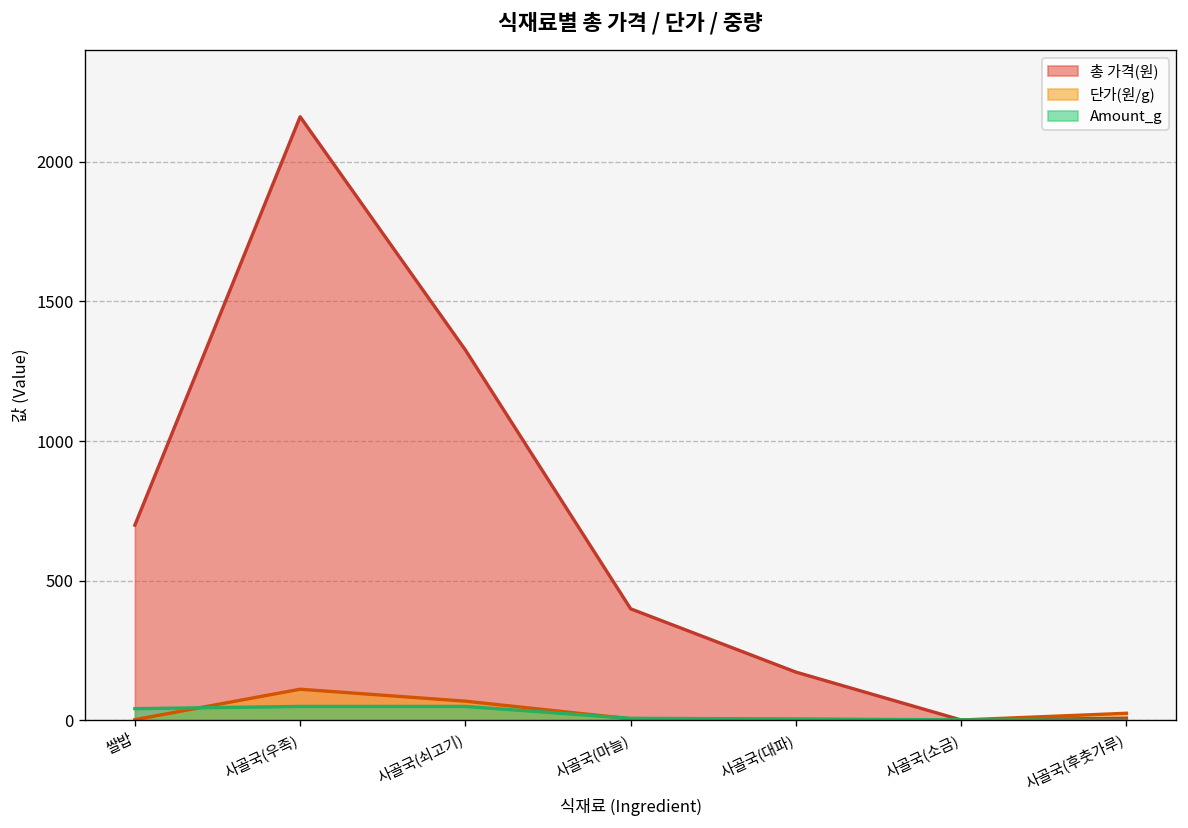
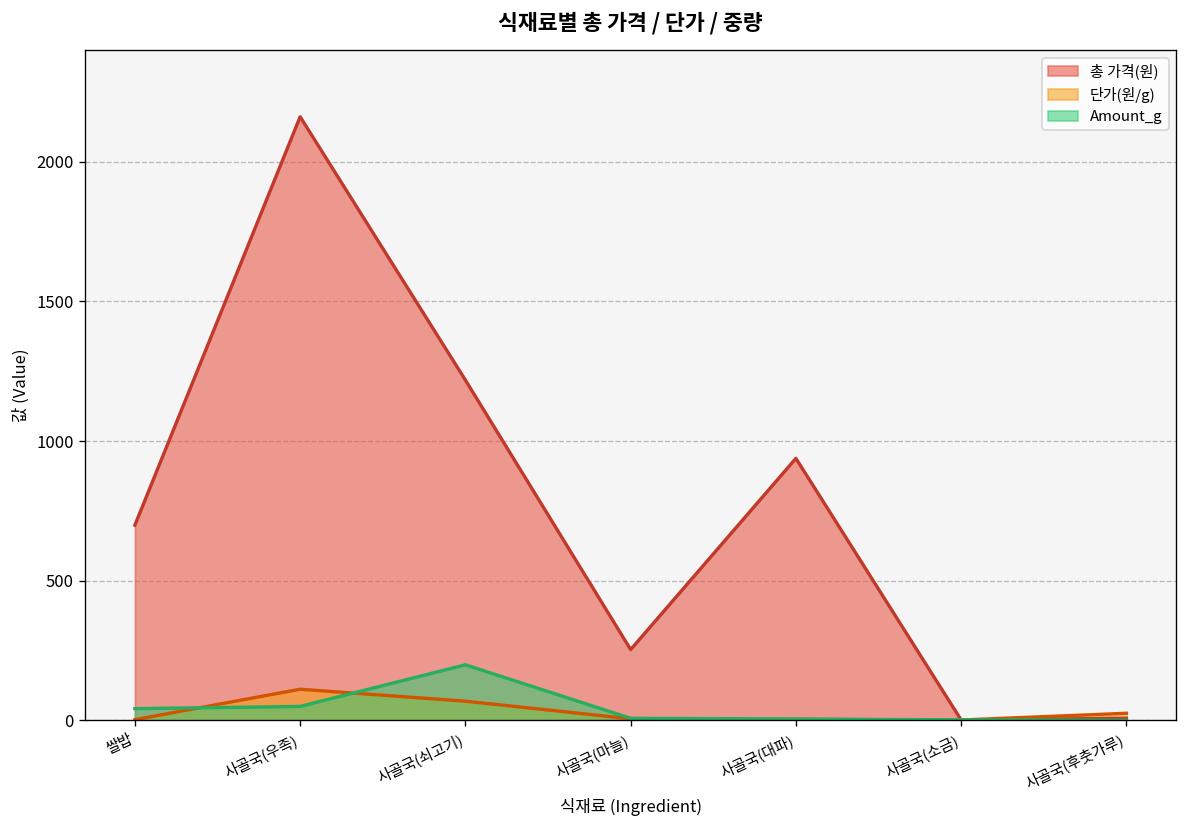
  {
    "총 가격(원)": {
      "쌀밥": 700,
      "사골국(우족)": 2160,
-     "사골국(쇠고기)": 1330,
-     "사골국(마늘)": 400,
-     "사골국(대파)": 170
+     "사골국(쇠고기)": 1220,
+     "사골국(마늘)": 250,
+     "사골국(대파)": 940
    },
    "단가(원/g)": {
      "쌀밥": 0,
      "사골국(우족)": 110,
      "사골국(쇠고기)": 70,
      "사골국(후춧가루)": 30
    },
    "Amount_g": {
      "쌀밥": 40,
      "사골국(우족)": 50,
-     "사골국(쇠고기)": 50
+     "사골국(쇠고기)": 200
    }
  }
